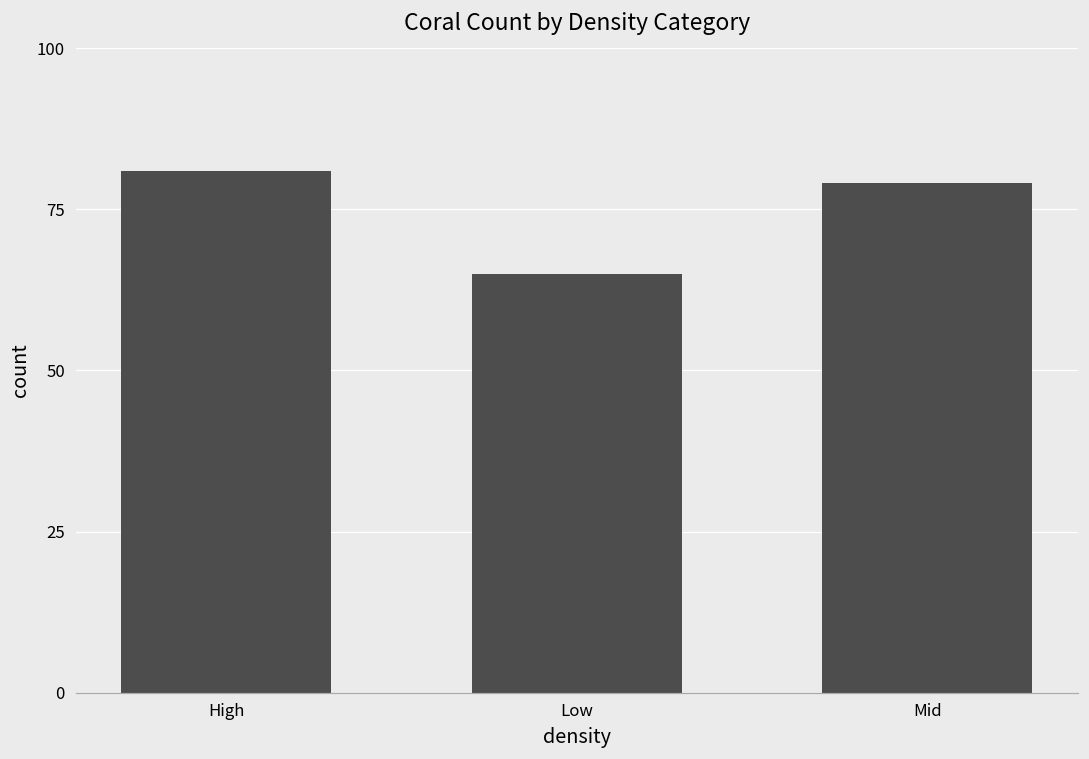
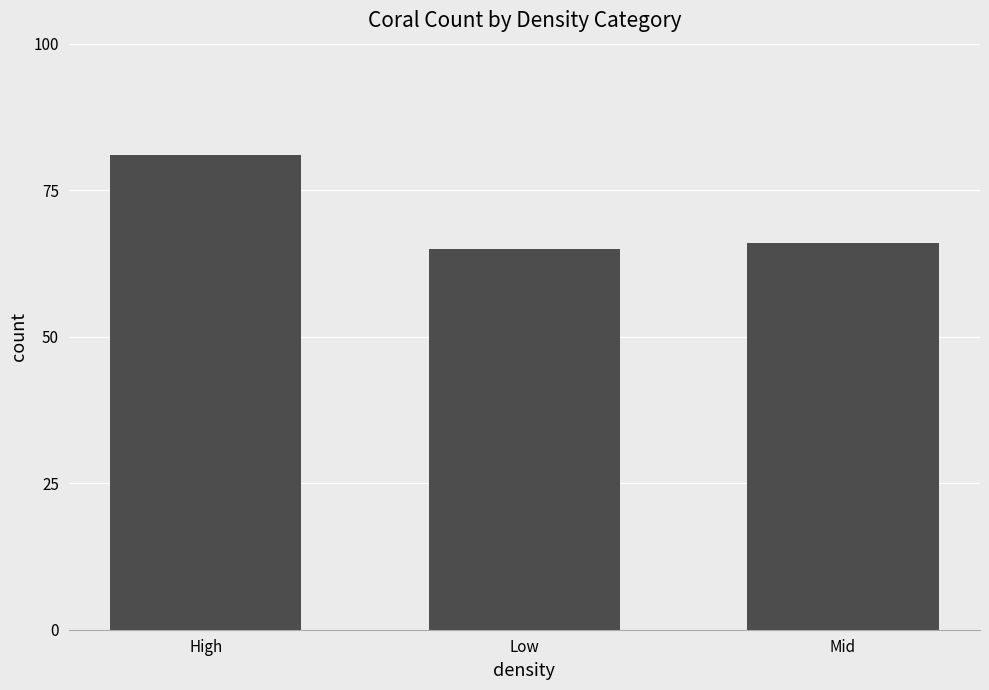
  {
    "High": 81,
    "Low": 65,
-   "Mid": 79
+   "Mid": 66
  }
